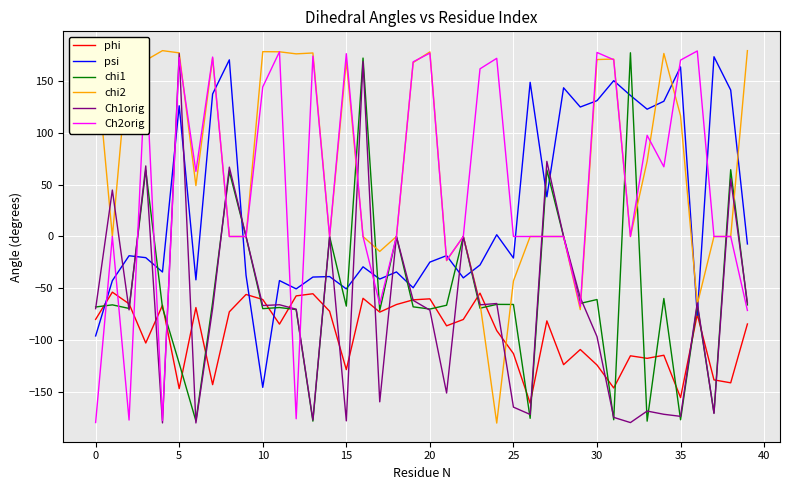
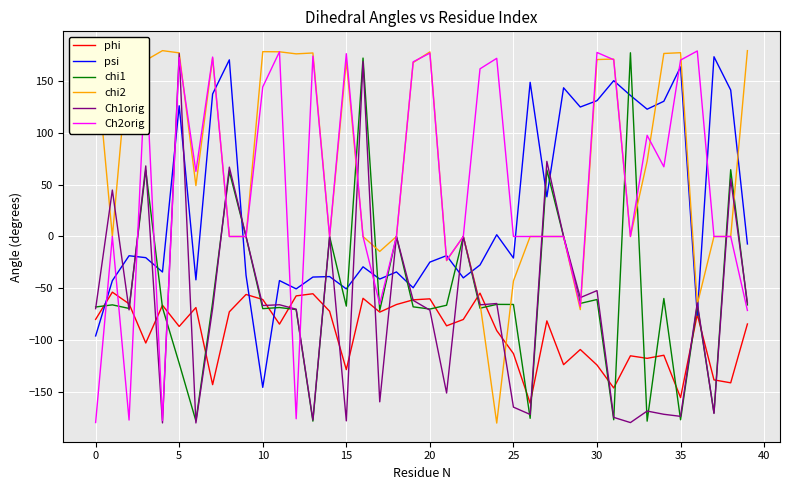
  {
    "phi": {
      "0": -80,
-     "5": -147,
+     "5": -87,
      "10": -61,
      "15": -128,
      "20": -60,
      "25": -113,
      "30": -124,
      "35": -155
    },
    "psi": {
      "0": -96,
      "5": 126,
      "10": -145,
      "15": -51,
      "20": -25,
      "25": -21,
      "30": 131,
      "35": 163
    },
    "chi1": {
      "5": -122,
      "10": -70,
      "15": -67,
      "25": -65,
      "30": -61,
      "35": -177
    },
    "chi2": {
      "10": 178,
      "15": 169,
      "25": -43,
      "30": 171,
-     "35": 116
+     "35": 177
    },
    "Ch1orig": {
      "10": -67,
      "15": -178,
      "25": -164,
-     "30": -96,
+     "30": -52,
      "35": -173
    },
    "Ch2orig": {
      "0": -179,
      "5": 172,
      "10": 144,
      "15": 176,
      "25": 0,
      "30": 177,
      "35": 170
    }
  }
